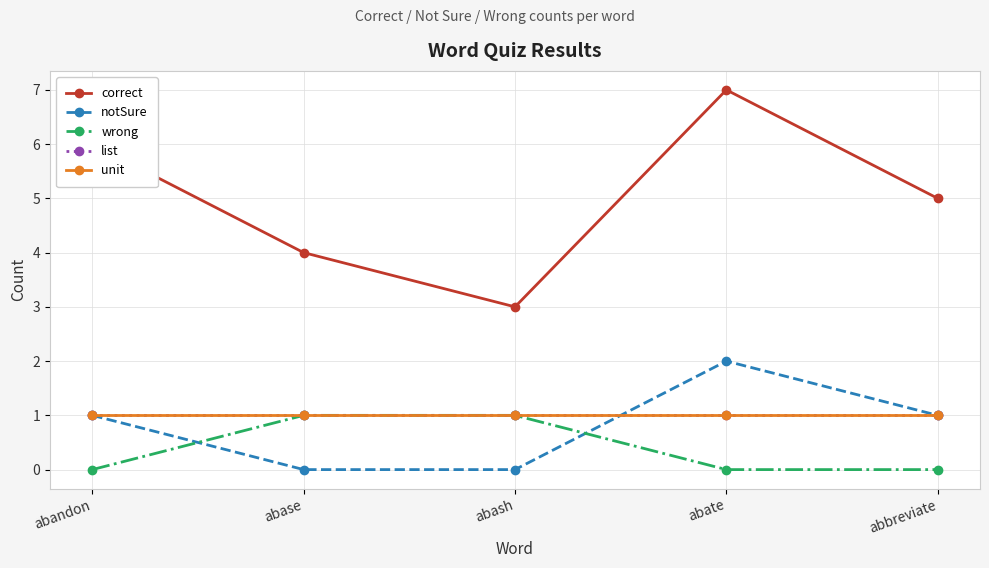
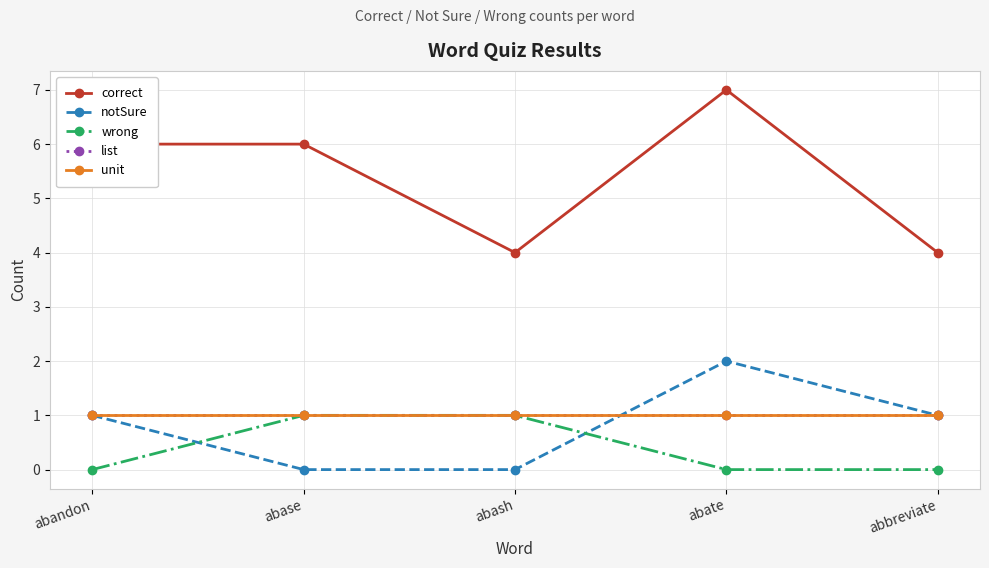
  {
    "correct": {
-     "abase": 4,
-     "abash": 3,
+     "abase": 6,
+     "abash": 4,
      "abate": 7,
-     "abbreviate": 5
+     "abbreviate": 4
    },
    "notSure": {
      "abase": 0,
      "abash": 0,
      "abate": 2
    },
    "wrong": {
      "abandon": 0,
      "abate": 0,
      "abbreviate": 0
    },
    "unit": {
      "abate": 1
    }
  }
